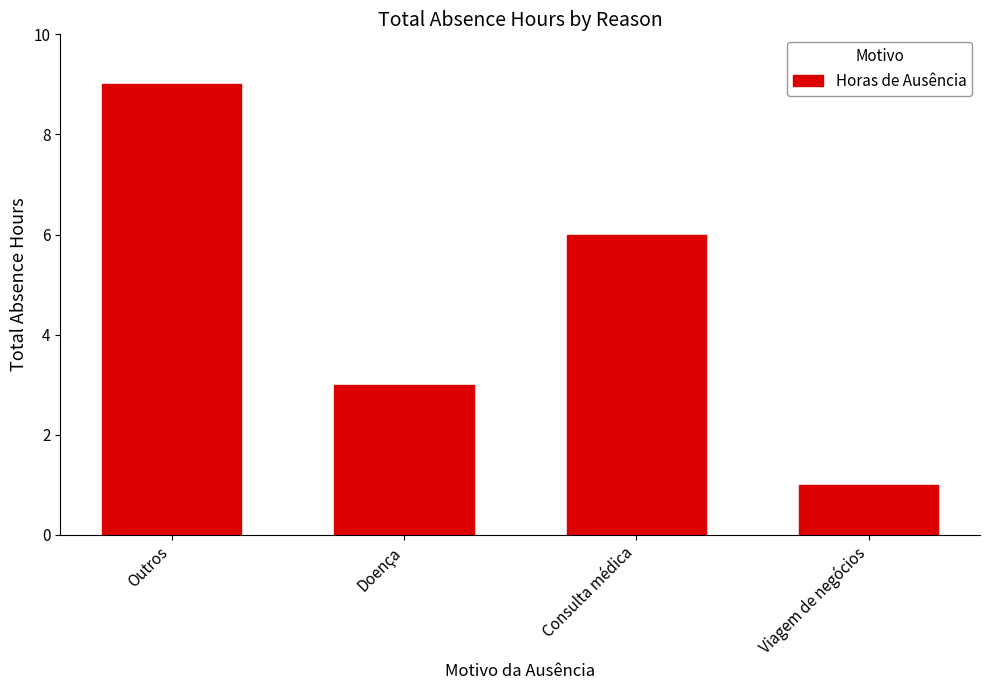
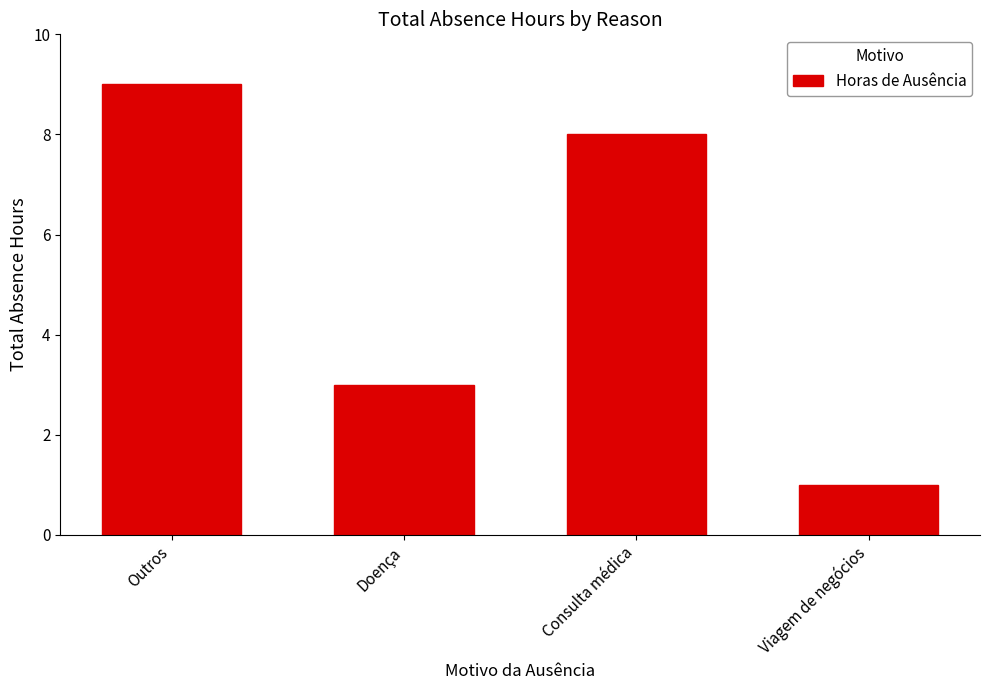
  {
    "Outros": 9,
    "Doença": 3,
-   "Consulta médica": 6,
+   "Consulta médica": 8,
    "Viagem de negócios": 1
  }
